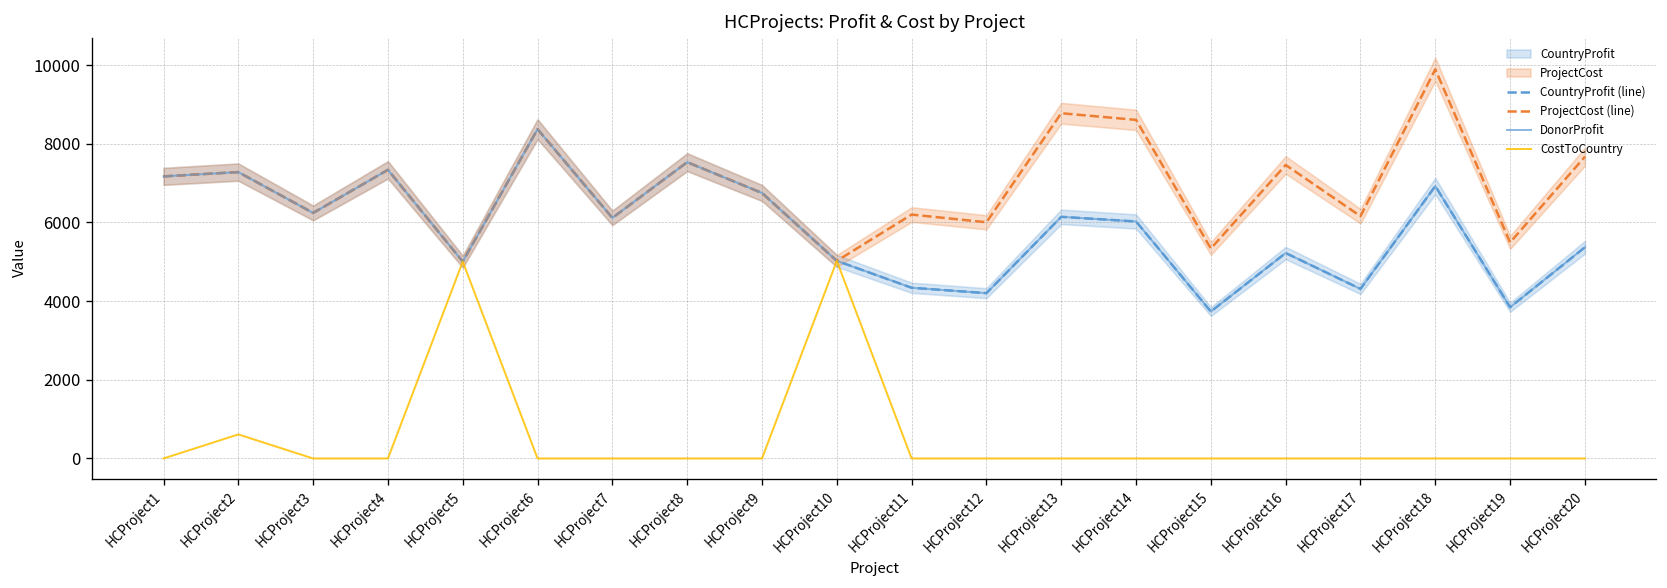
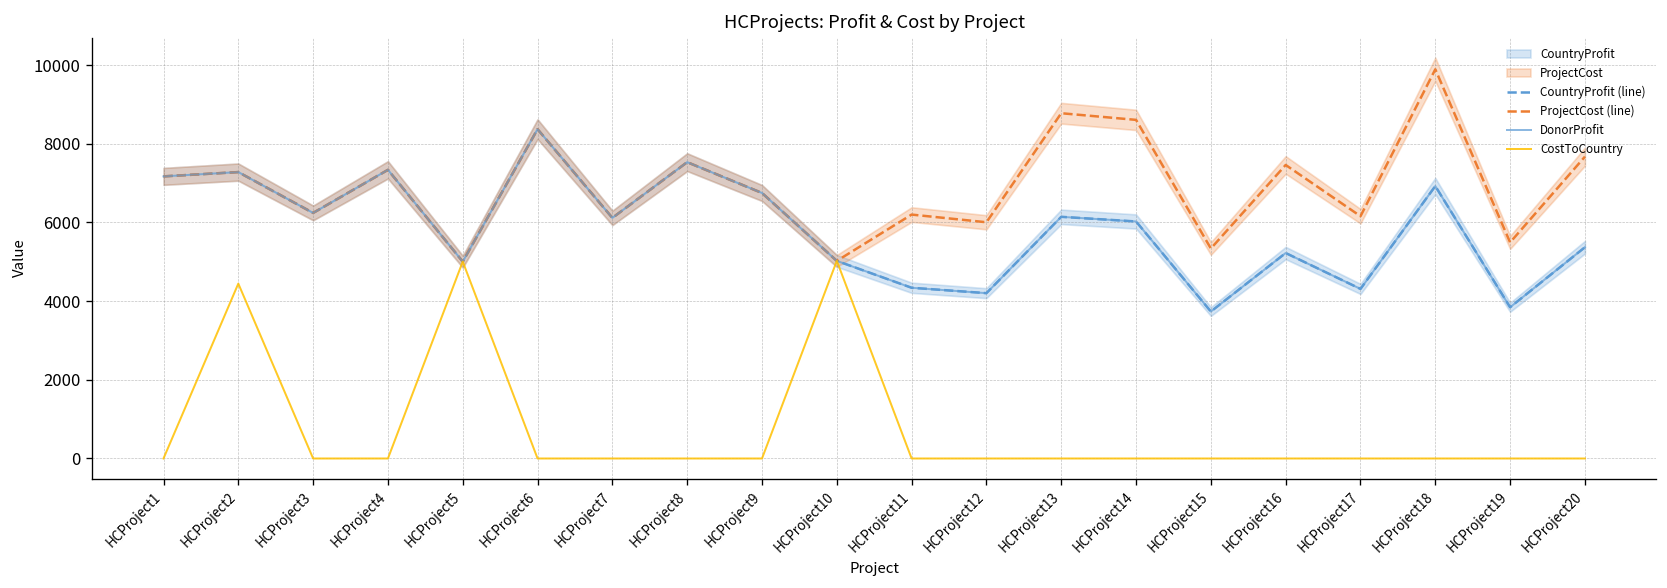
  {
    "CostToCountry": {
      "HCProject1": 0,
-     "HCProject2": 600,
+     "HCProject2": 4400,
      "HCProject3": 0,
      "HCProject4": 0,
      "HCProject6": 0,
      "HCProject7": 0,
      "HCProject8": 0,
      "HCProject9": 0,
      "HCProject11": 0,
      "HCProject12": 0,
      "HCProject13": 0,
      "HCProject14": 0,
      "HCProject15": 0,
      "HCProject16": 0,
      "HCProject17": 0,
      "HCProject18": 0,
      "HCProject19": 0,
      "HCProject20": 0
    }
  }
